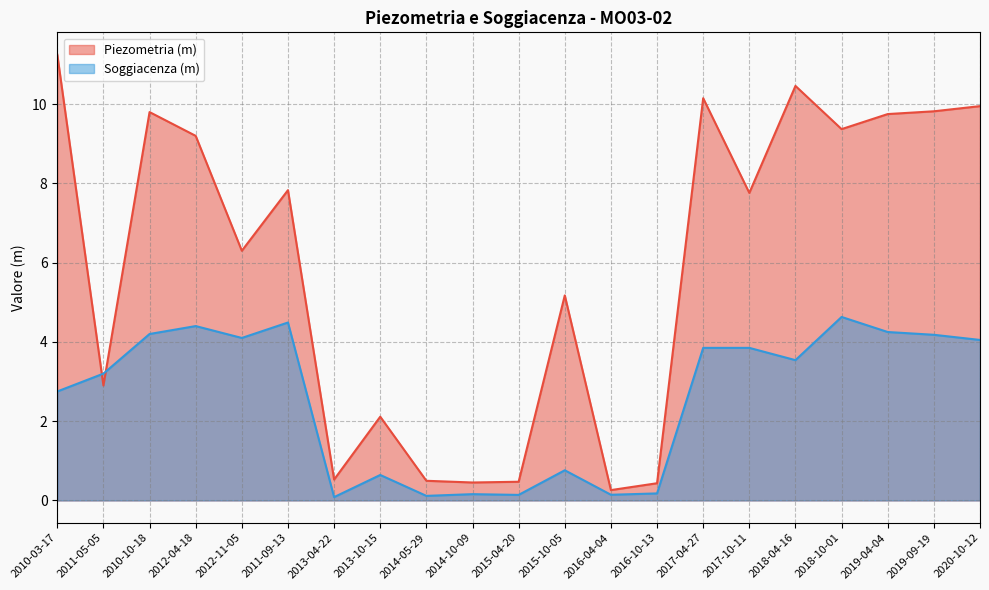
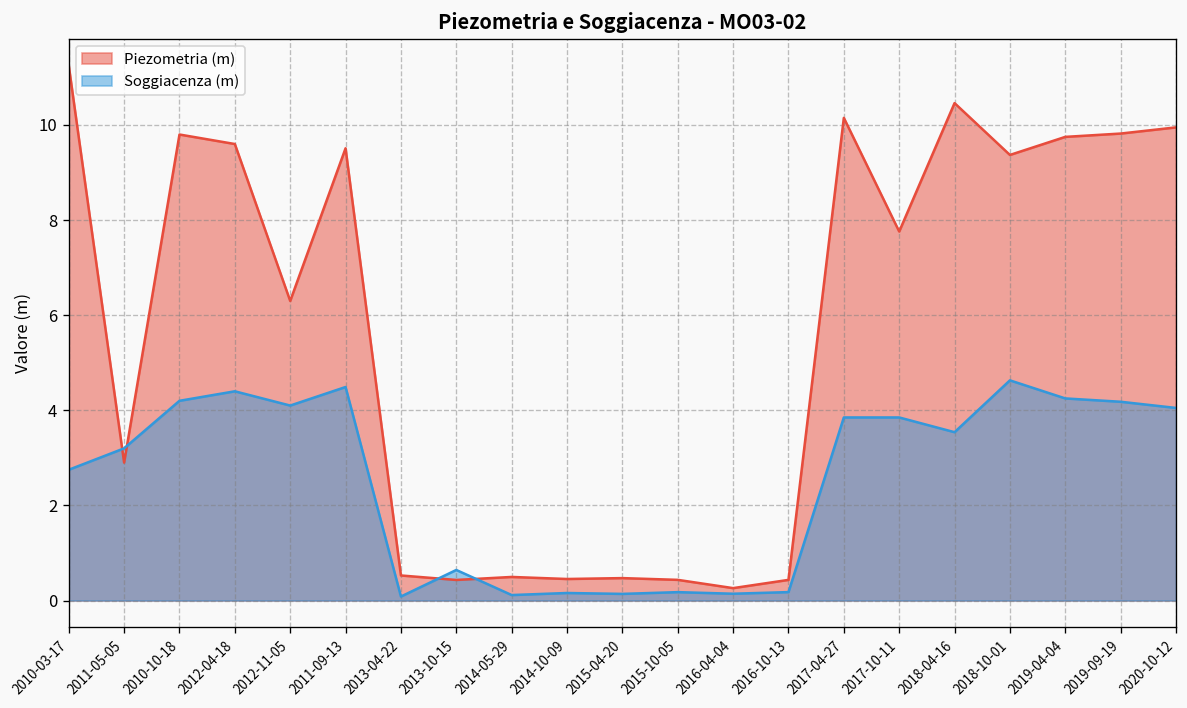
  {
    "Piezometria (m)": {
      "2010-03-17": 11.3,
      "2011-05-05": 2.9,
      "2010-10-18": 9.8,
-     "2012-04-18": 9.2,
+     "2012-04-18": 9.6,
      "2012-11-05": 6.3,
-     "2011-09-13": 7.8,
+     "2011-09-13": 9.5,
      "2013-04-22": 0.5,
-     "2013-10-15": 2.1,
+     "2013-10-15": 0.4,
      "2014-05-29": 0.5,
      "2014-10-09": 0.5,
      "2015-04-20": 0.5,
-     "2015-10-05": 5.2,
+     "2015-10-05": 0.4,
      "2016-04-04": 0.3,
      "2016-10-13": 0.4,
      "2017-04-27": 10.2,
      "2017-10-11": 7.8,
      "2018-04-16": 10.5,
      "2018-10-01": 9.4,
      "2019-04-04": 9.8,
      "2019-09-19": 9.8,
      "2020-10-12": 10.0
    },
    "Soggiacenza (m)": {
      "2010-03-17": 2.8,
      "2011-05-05": 3.2,
      "2010-10-18": 4.2,
      "2012-04-18": 4.4,
      "2012-11-05": 4.1,
      "2011-09-13": 4.5,
      "2013-04-22": 0.1,
      "2013-10-15": 0.6,
      "2014-05-29": 0.1,
      "2014-10-09": 0.2,
      "2015-04-20": 0.1,
-     "2015-10-05": 0.8,
+     "2015-10-05": 0.2,
      "2016-04-04": 0.1,
      "2016-10-13": 0.2,
      "2017-04-27": 3.9,
      "2017-10-11": 3.9,
      "2018-04-16": 3.5,
      "2018-10-01": 4.6,
      "2019-04-04": 4.3,
      "2019-09-19": 4.2,
      "2020-10-12": 4.1
    }
  }
